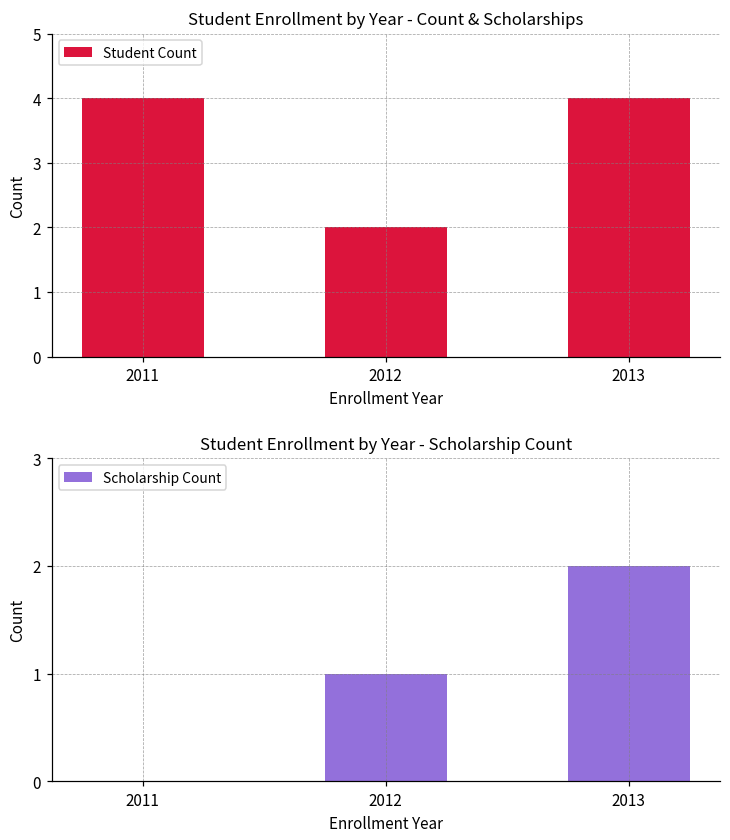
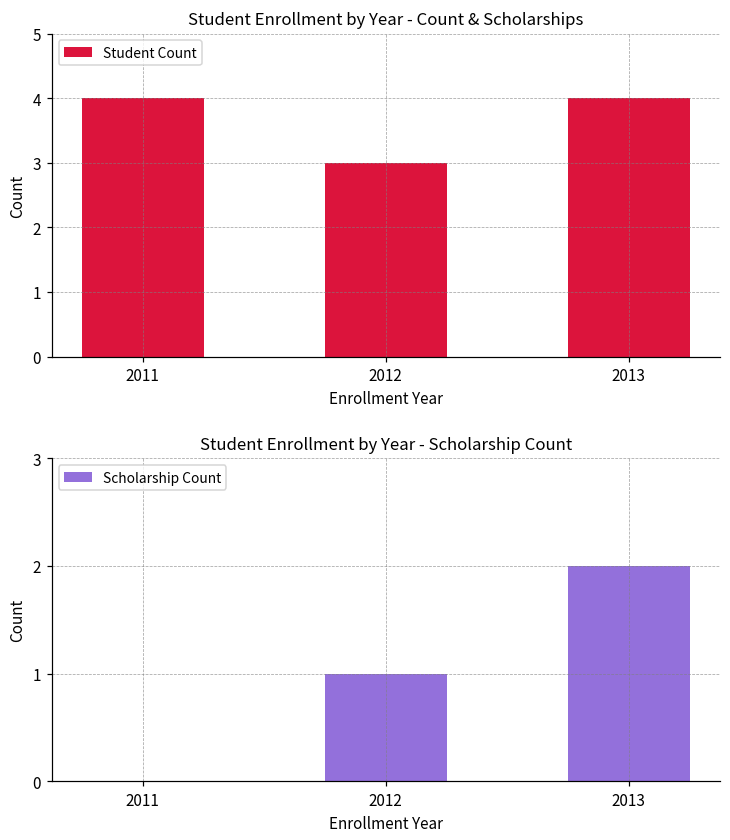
  {
    "Student Enrollment by Year - Count & Scholarships": {
      "2011": 4,
-     "2012": 2,
+     "2012": 3,
      "2013": 4
    },
    "Student Enrollment by Year - Scholarship Count": {
      "2011": 0.0,
      "2012": 1.0,
      "2013": 2.0
    }
  }
